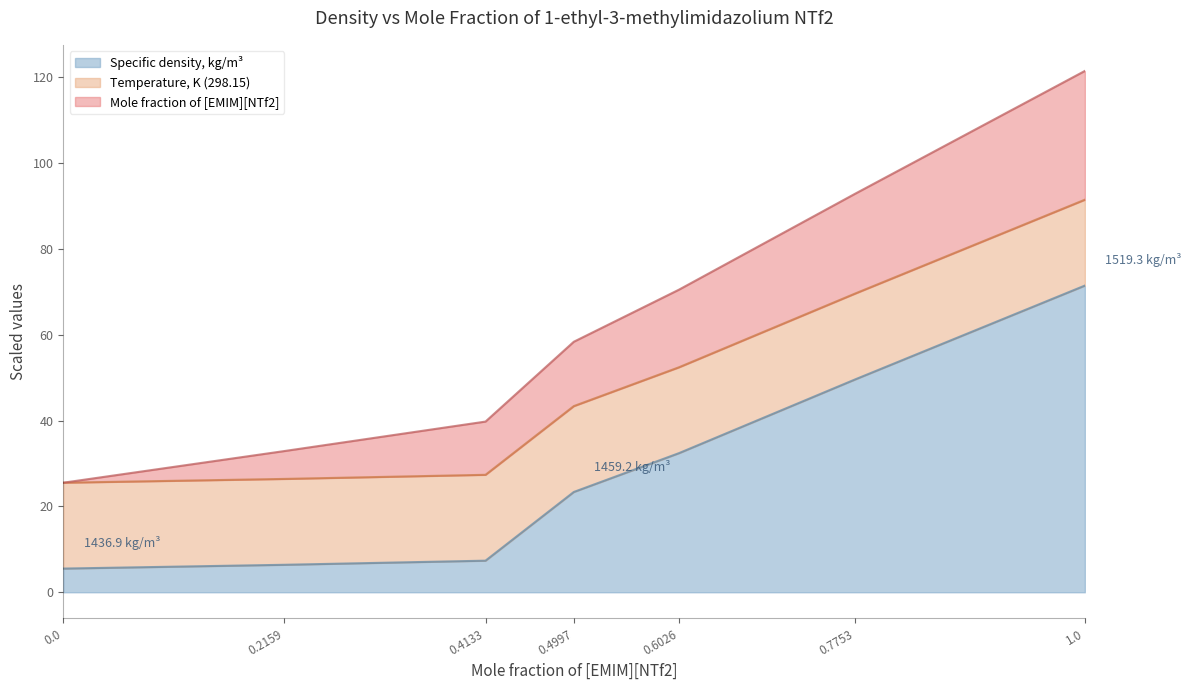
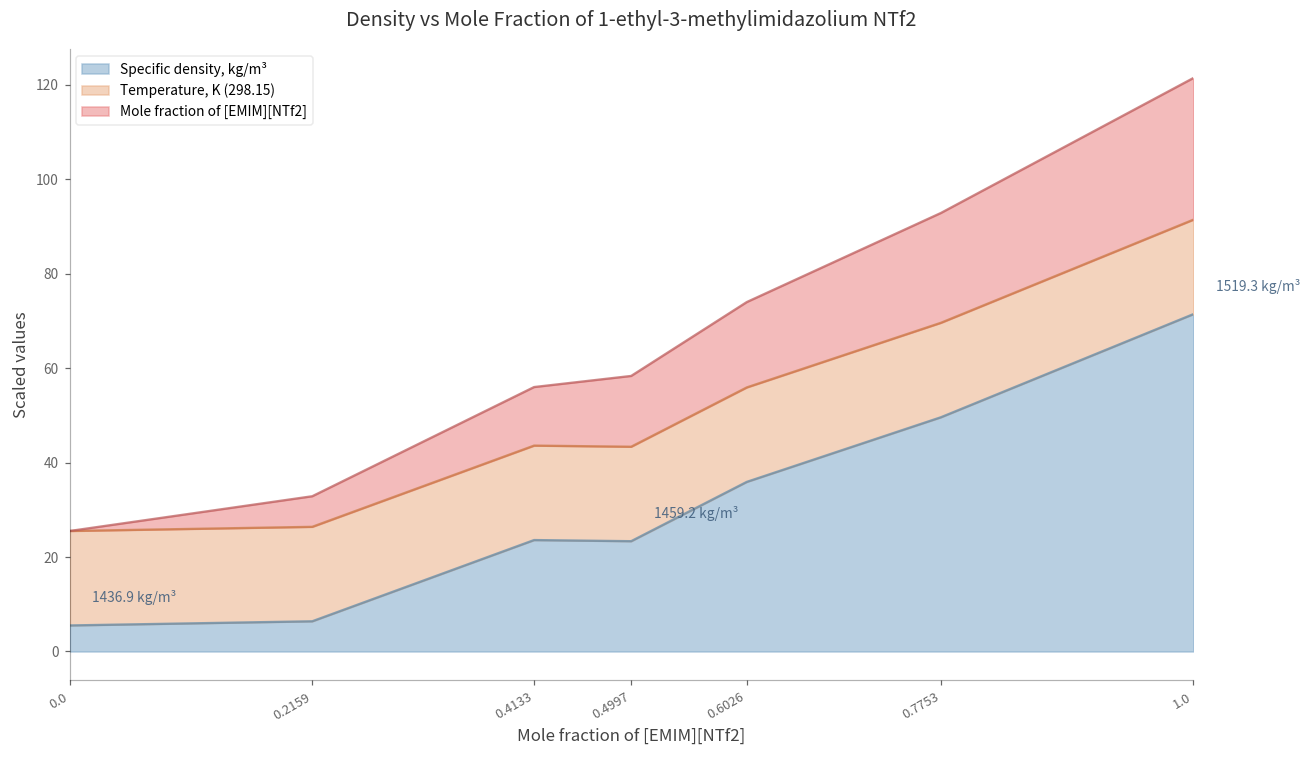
  {
    "Specific density, kg/m³": {
      "0.0": 6,
      "0.2159": 6,
-     "0.4133": 7,
+     "0.4133": 24,
      "0.4997": 23,
-     "0.6026": 32,
+     "0.6026": 36,
      "0.7753": 50,
      "1.0": 71
    }
  }
